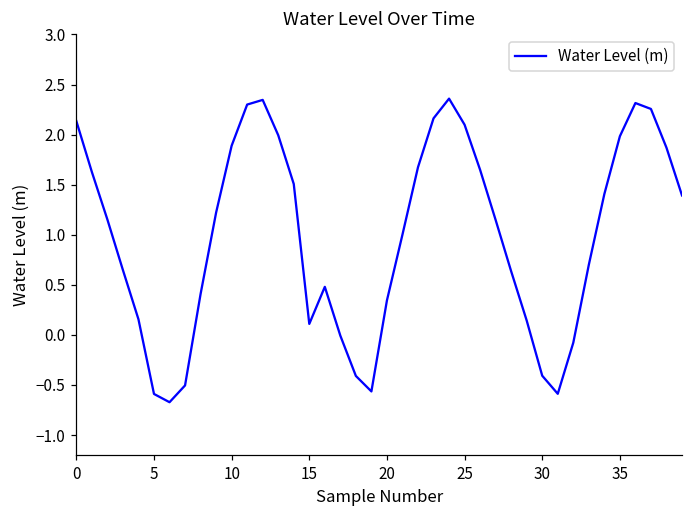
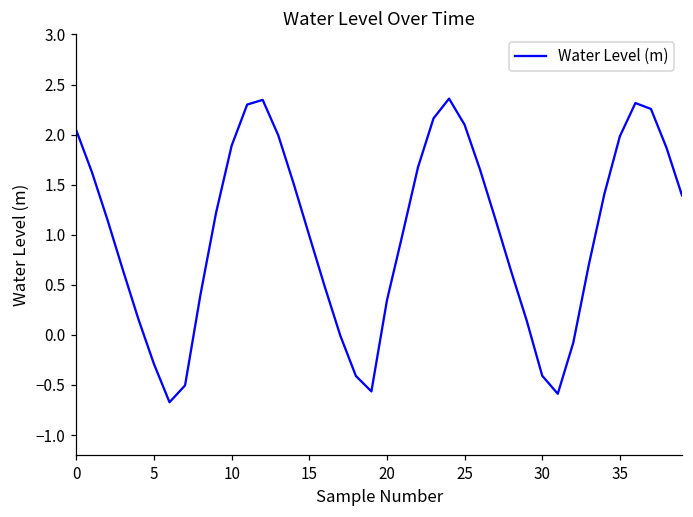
  {
-   "0": 2.1,
-   "5": -0.6,
+   "0": 2.0,
+   "5": -0.3,
    "10": 1.9,
-   "15": 0.1,
+   "15": 1.0,
    "20": 0.3,
    "25": 2.1,
    "30": -0.4,
    "35": 2.0
  }
